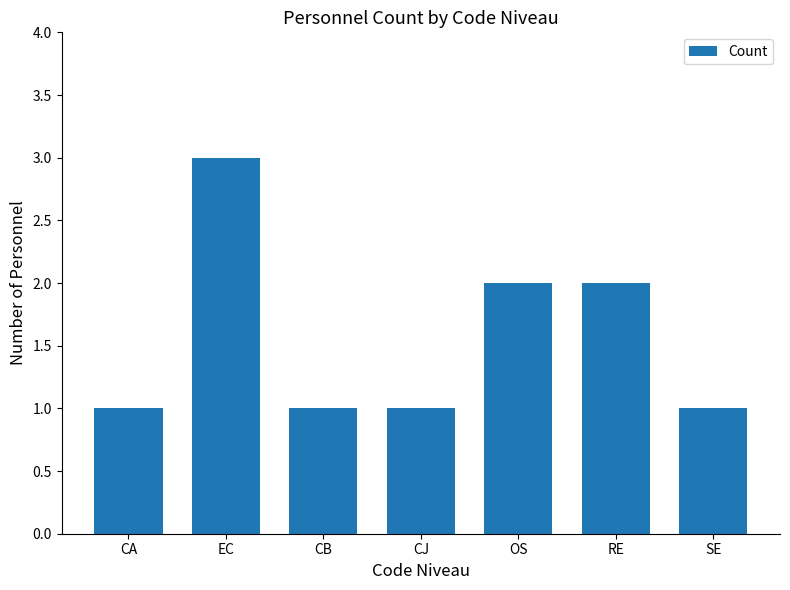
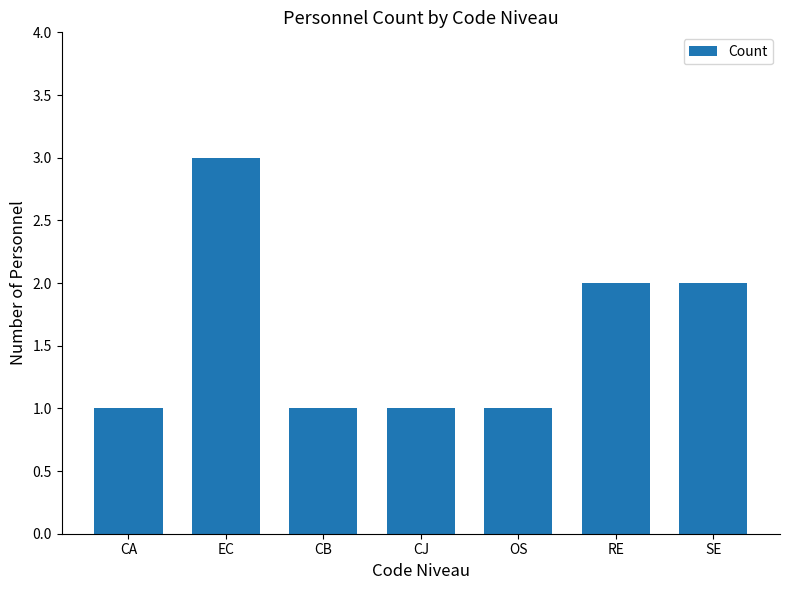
  {
    "CA": 1,
    "EC": 3,
    "CB": 1,
    "CJ": 1,
-   "OS": 2,
+   "OS": 1,
    "RE": 2,
-   "SE": 1
+   "SE": 2
  }
